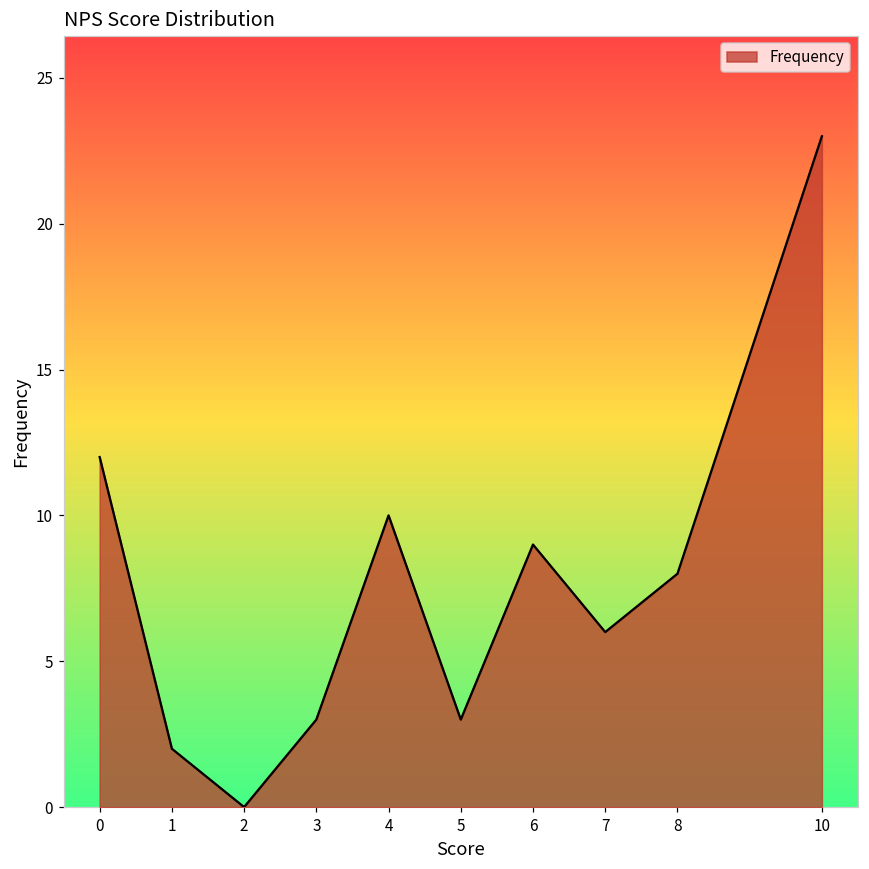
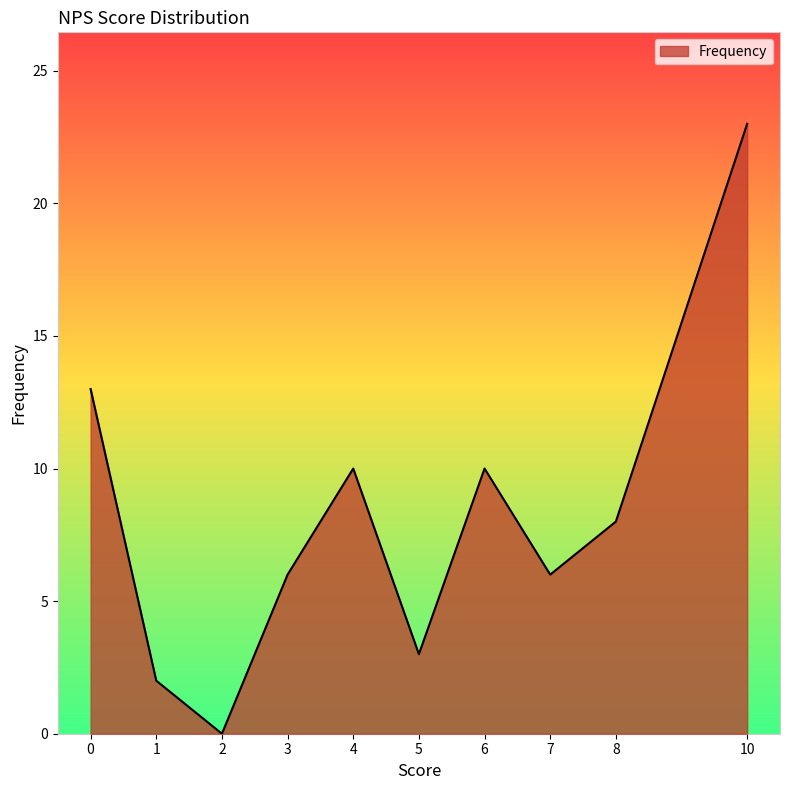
  {
-   "0": 12,
+   "0": 13,
    "1": 2,
    "2": 0,
-   "3": 3,
+   "3": 6,
    "4": 10,
    "5": 3,
-   "6": 9,
+   "6": 10,
    "7": 6,
    "8": 8,
    "10": 23
  }
